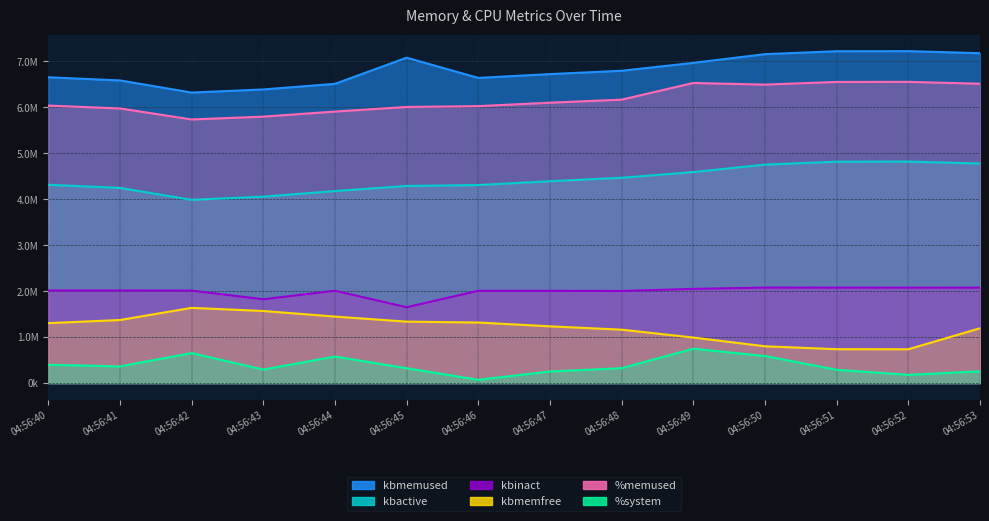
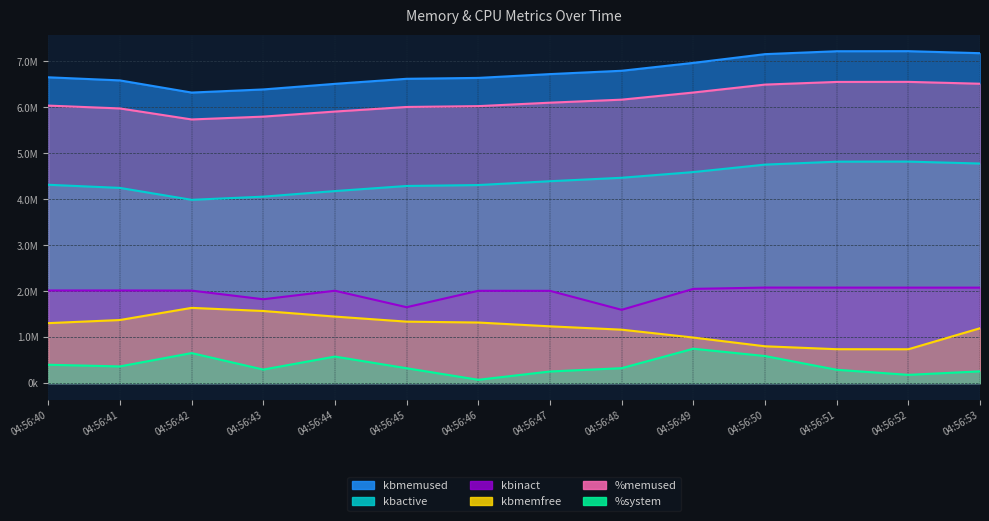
  {
    "kbmemused": {
      "04:56:40": 6700000,
      "04:56:41": 6600000,
      "04:56:42": 6300000,
      "04:56:43": 6400000,
      "04:56:44": 6500000,
-     "04:56:45": 7100000,
+     "04:56:45": 6600000,
      "04:56:46": 6600000,
      "04:56:47": 6700000,
      "04:56:48": 6800000,
      "04:56:49": 7000000,
      "04:56:50": 7200000,
      "04:56:51": 7200000,
      "04:56:52": 7200000,
      "04:56:53": 7200000
    },
    "kbinact": {
      "04:56:40": 2000000,
      "04:56:41": 2000000,
      "04:56:42": 2000000,
      "04:56:43": 1800000,
      "04:56:44": 2000000,
      "04:56:45": 1700000,
      "04:56:46": 2000000,
      "04:56:47": 2000000,
-     "04:56:48": 2000000,
+     "04:56:48": 1600000,
      "04:56:49": 2100000,
      "04:56:50": 2100000,
      "04:56:51": 2100000,
      "04:56:52": 2100000,
      "04:56:53": 2100000
    },
    "kbmemfree": {
      "04:56:40": 1300000,
      "04:56:41": 1400000,
      "04:56:42": 1600000,
      "04:56:43": 1600000,
      "04:56:44": 1400000,
      "04:56:45": 1300000,
      "04:56:46": 1300000,
      "04:56:47": 1200000,
      "04:56:48": 1200000,
      "04:56:49": 1000000,
      "04:56:50": 800000,
      "04:56:51": 700000,
      "04:56:52": 700000,
      "04:56:53": 1200000
    },
    "%memused": {
      "04:56:40": 6000000,
      "04:56:41": 6000000,
      "04:56:42": 5700000,
      "04:56:43": 5800000,
      "04:56:44": 5900000,
      "04:56:45": 6000000,
      "04:56:46": 6000000,
      "04:56:47": 6100000,
      "04:56:48": 6200000,
-     "04:56:49": 6500000,
+     "04:56:49": 6300000,
      "04:56:50": 6500000,
      "04:56:51": 6600000,
      "04:56:52": 6600000,
      "04:56:53": 6500000
    }
  }
